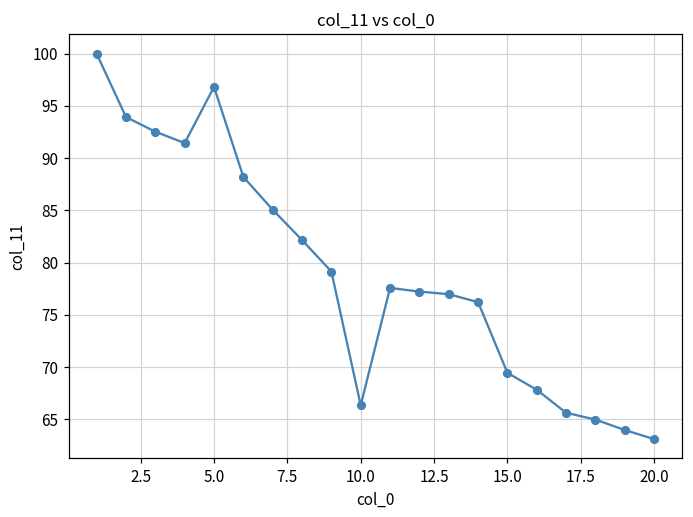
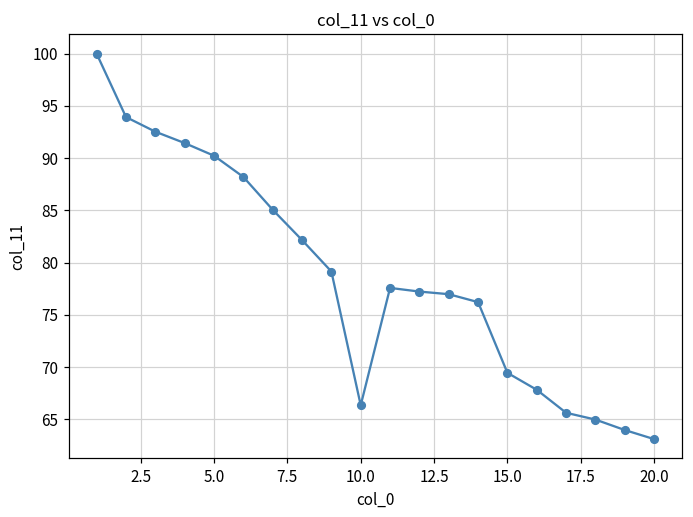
  {
-   "5.0": 97,
+   "5.0": 90,
    "10.0": 66,
    "15.0": 69,
    "20.0": 63
  }
